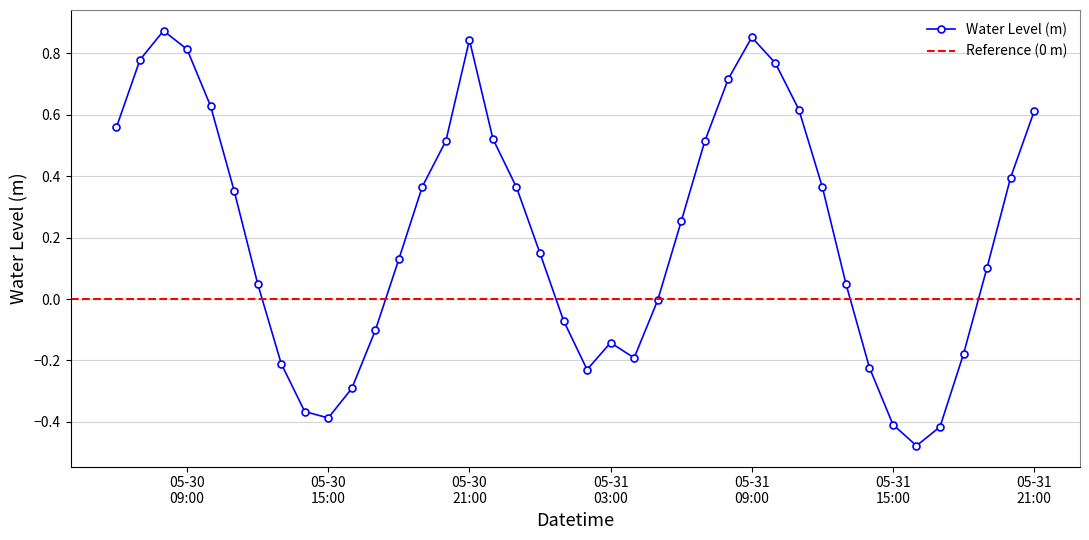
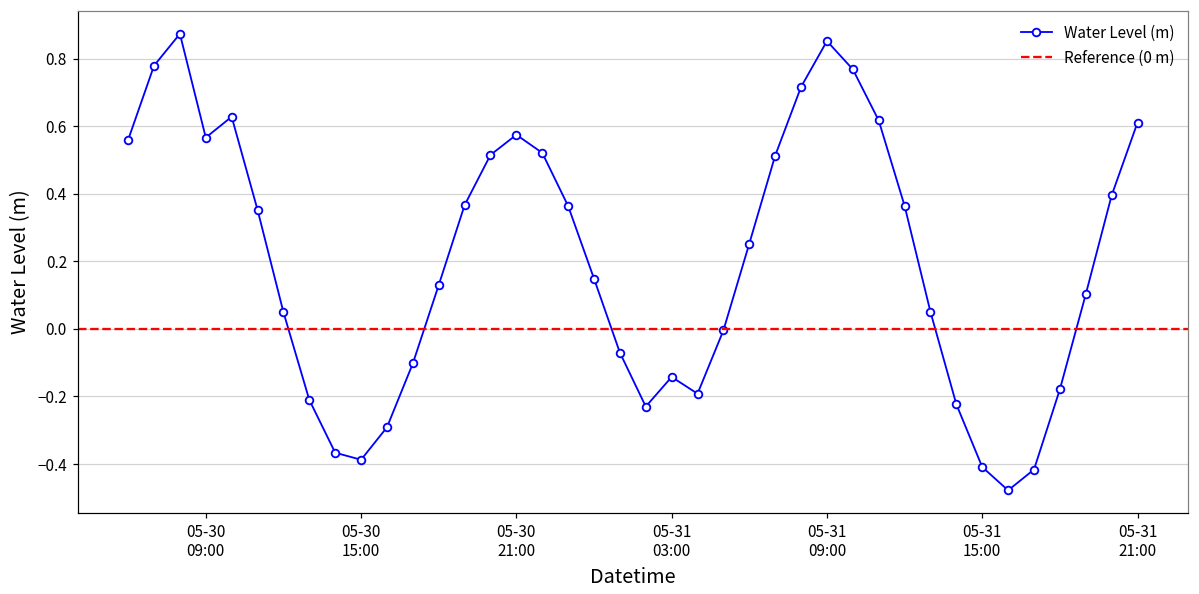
  {
-   "05-30 09:00": 0.81,
+   "05-30 09:00": 0.57,
    "05-30 15:00": -0.39,
-   "05-30 21:00": 0.84,
+   "05-30 21:00": 0.57,
    "05-31 03:00": -0.14,
    "05-31 09:00": 0.85,
    "05-31 15:00": -0.41,
    "05-31 21:00": 0.61
  }
